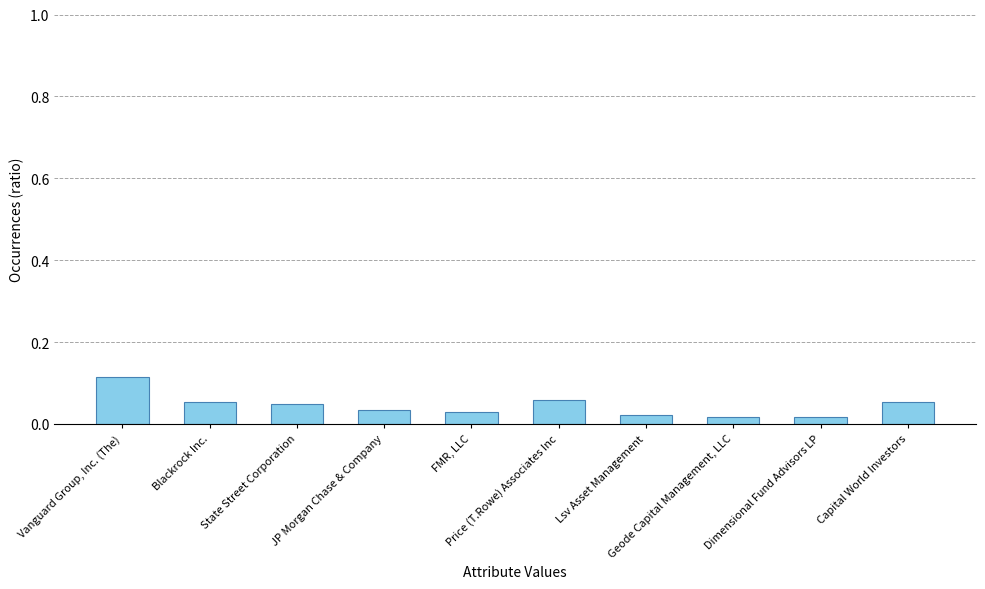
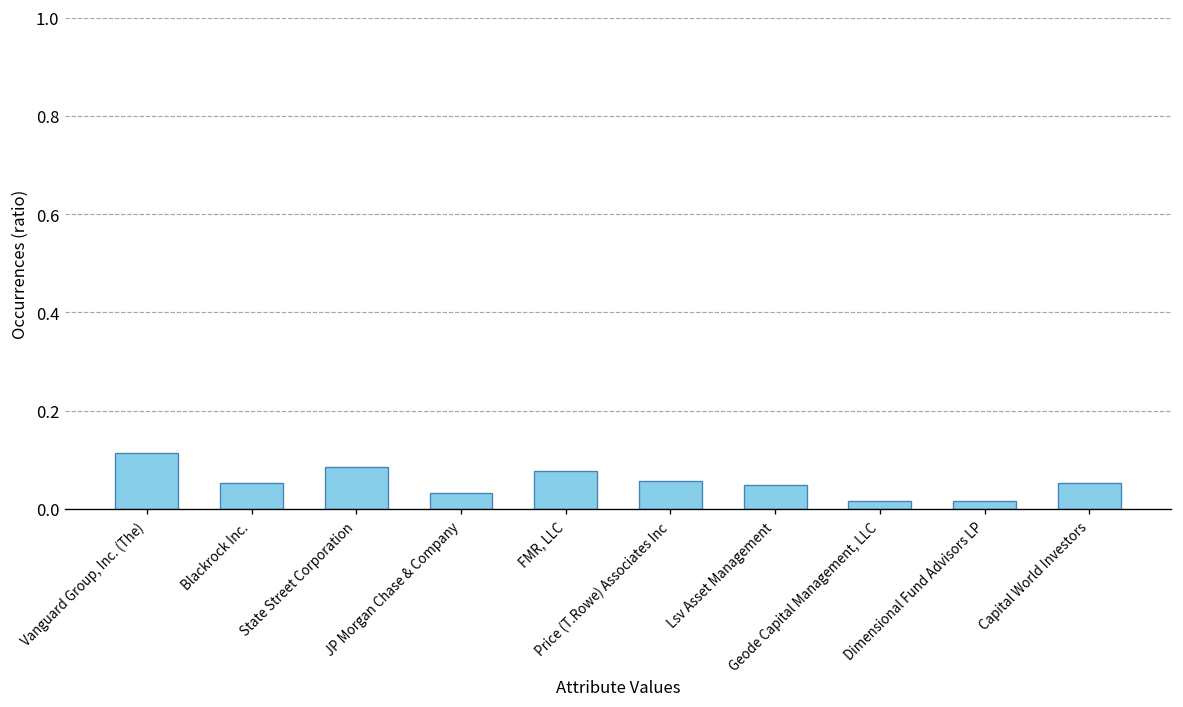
  {
    "Vanguard Group, Inc. (The)": 0.11,
    "Blackrock Inc.": 0.05,
-   "State Street Corporation": 0.05,
+   "State Street Corporation": 0.08,
    "JP Morgan Chase & Company": 0.03,
-   "FMR, LLC": 0.03,
+   "FMR, LLC": 0.08,
    "Price (T.Rowe) Associates Inc": 0.06,
-   "Lsv Asset Management": 0.02,
+   "Lsv Asset Management": 0.05,
    "Geode Capital Management, LLC": 0.02,
    "Dimensional Fund Advisors LP": 0.02,
    "Capital World Investors": 0.05
  }
